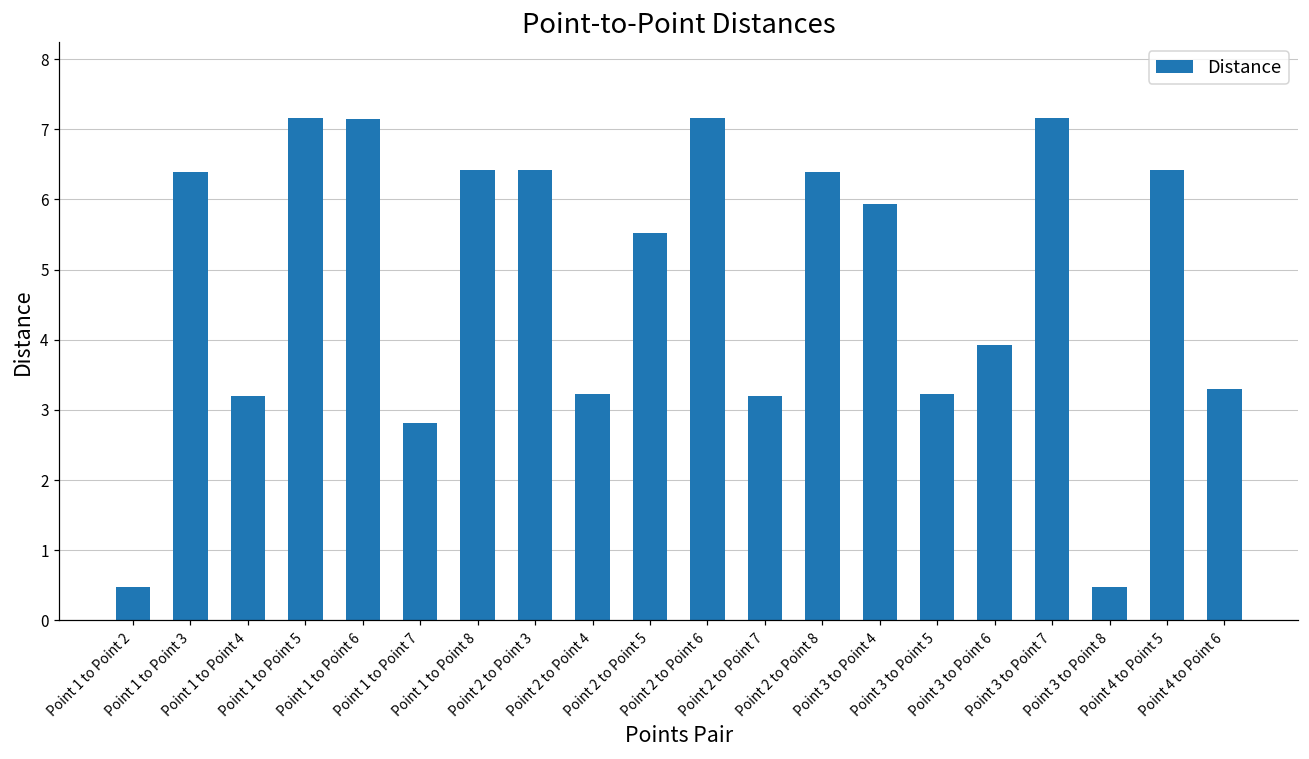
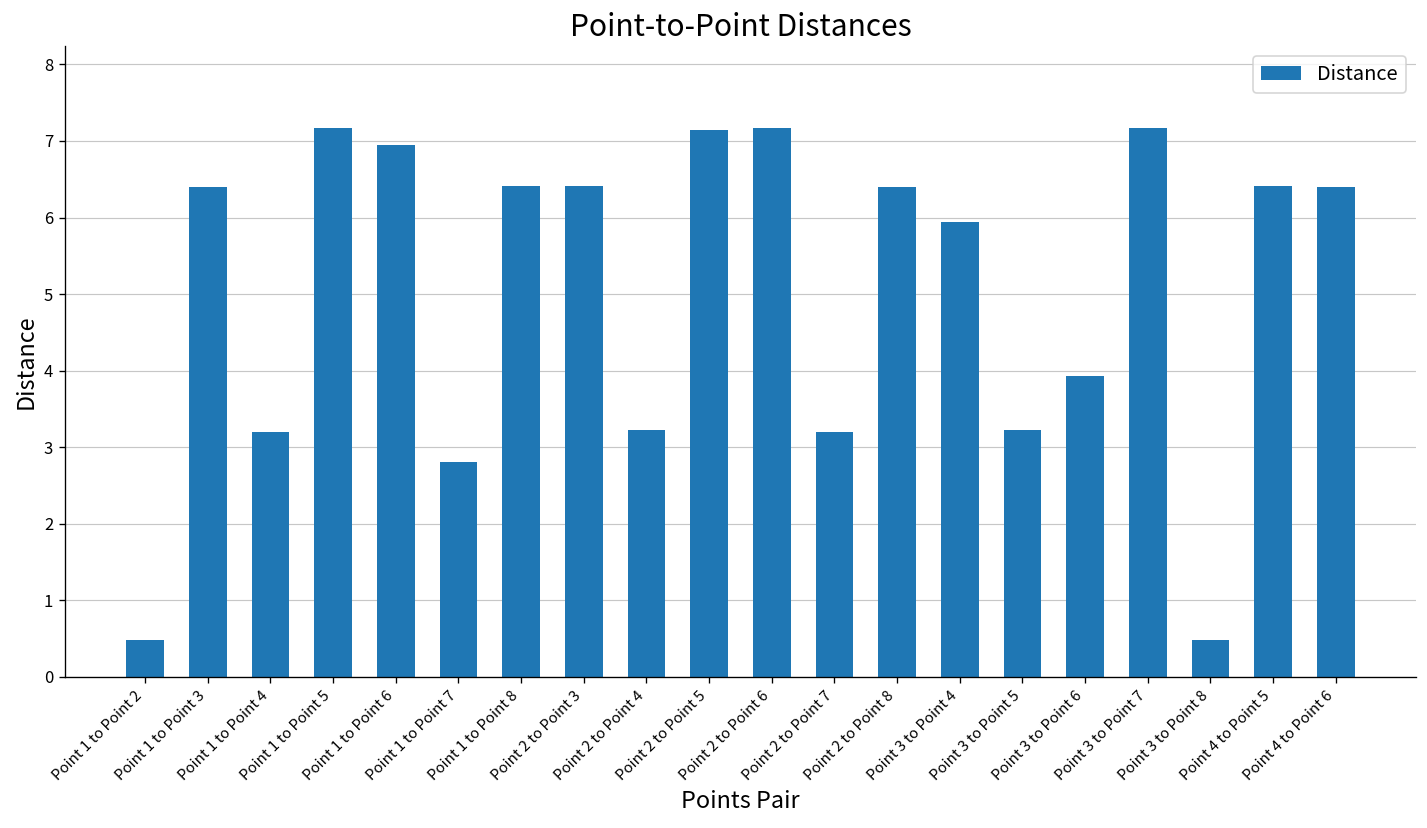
  {
    "Point 1 to Point 2": 0.5,
    "Point 1 to Point 3": 6.4,
    "Point 1 to Point 4": 3.2,
    "Point 1 to Point 5": 7.2,
-   "Point 1 to Point 6": 7.1,
+   "Point 1 to Point 6": 6.9,
    "Point 1 to Point 7": 2.8,
    "Point 1 to Point 8": 6.4,
    "Point 2 to Point 3": 6.4,
    "Point 2 to Point 4": 3.2,
-   "Point 2 to Point 5": 5.5,
+   "Point 2 to Point 5": 7.1,
    "Point 2 to Point 6": 7.2,
    "Point 2 to Point 7": 3.2,
    "Point 2 to Point 8": 6.4,
    "Point 3 to Point 4": 5.9,
    "Point 3 to Point 5": 3.2,
    "Point 3 to Point 6": 3.9,
    "Point 3 to Point 7": 7.2,
    "Point 3 to Point 8": 0.5,
    "Point 4 to Point 5": 6.4,
-   "Point 4 to Point 6": 3.3
+   "Point 4 to Point 6": 6.4
  }
